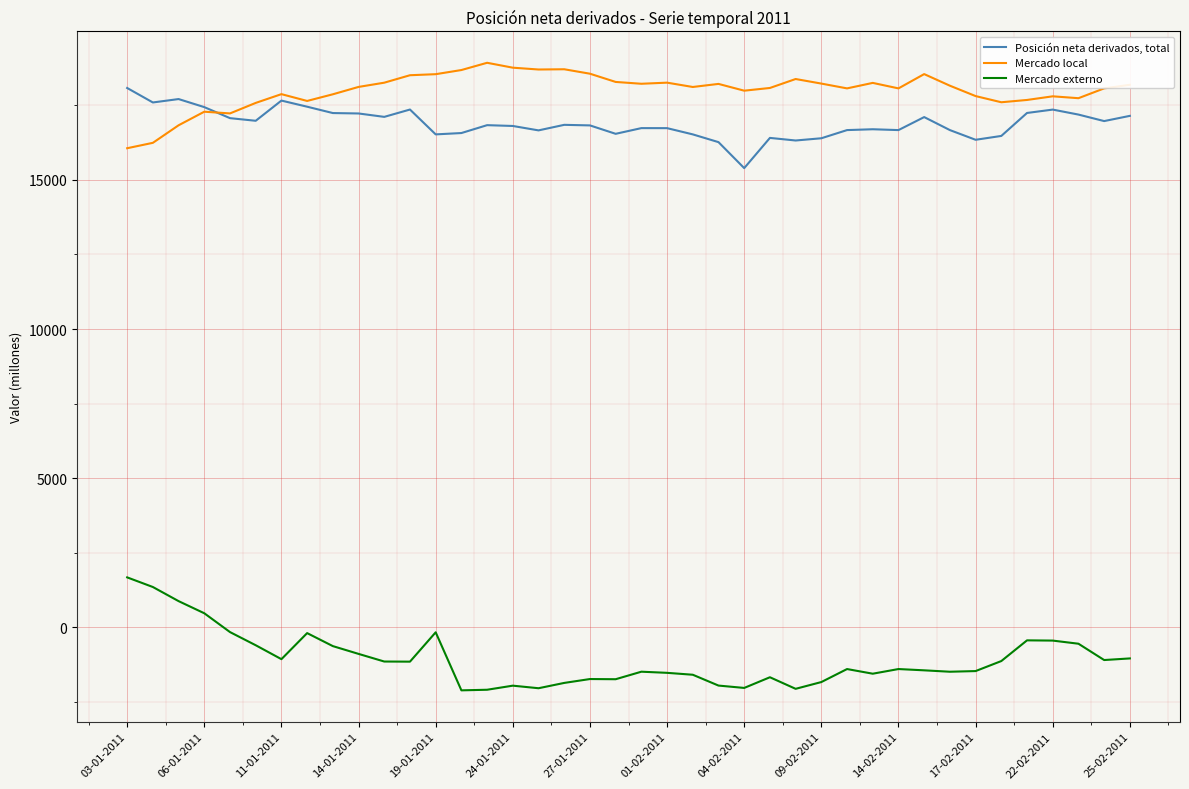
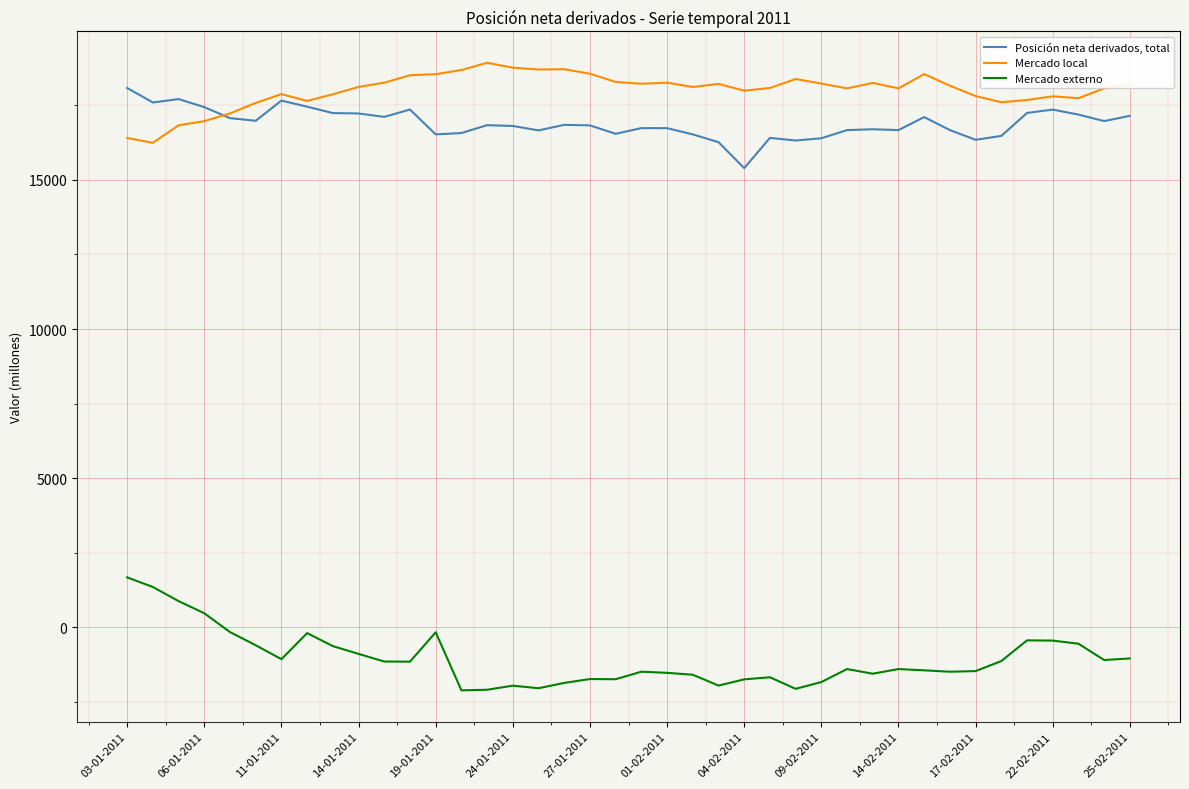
  {
    "Posición neta derivados, total": {
      "03-01-2011": 18100,
      "06-01-2011": 17400,
      "11-01-2011": 17700,
      "14-01-2011": 17200,
      "19-01-2011": 16500,
      "24-01-2011": 16800,
      "27-01-2011": 16800,
      "01-02-2011": 16700,
      "04-02-2011": 15400,
      "09-02-2011": 16400,
      "14-02-2011": 16700,
      "17-02-2011": 16300,
      "22-02-2011": 17400,
      "25-02-2011": 17100
    },
    "Mercado local": {
-     "03-01-2011": 16100,
-     "06-01-2011": 17300,
+     "03-01-2011": 16400,
+     "06-01-2011": 17000,
      "11-01-2011": 17900,
      "14-01-2011": 18100,
      "19-01-2011": 18500,
      "24-01-2011": 18800,
      "27-01-2011": 18600,
      "01-02-2011": 18300,
      "04-02-2011": 18000,
      "09-02-2011": 18200,
      "14-02-2011": 18100,
      "17-02-2011": 17800,
      "22-02-2011": 17800
    },
    "Mercado externo": {
      "03-01-2011": 1700,
      "06-01-2011": 500,
      "11-01-2011": -1100,
      "14-01-2011": -900,
      "19-01-2011": -200,
      "24-01-2011": -2000,
      "27-01-2011": -1700,
      "01-02-2011": -1500,
-     "04-02-2011": -2000,
+     "04-02-2011": -1700,
      "09-02-2011": -1800,
      "14-02-2011": -1400,
      "17-02-2011": -1500,
      "22-02-2011": -400,
      "25-02-2011": -1000
    }
  }
